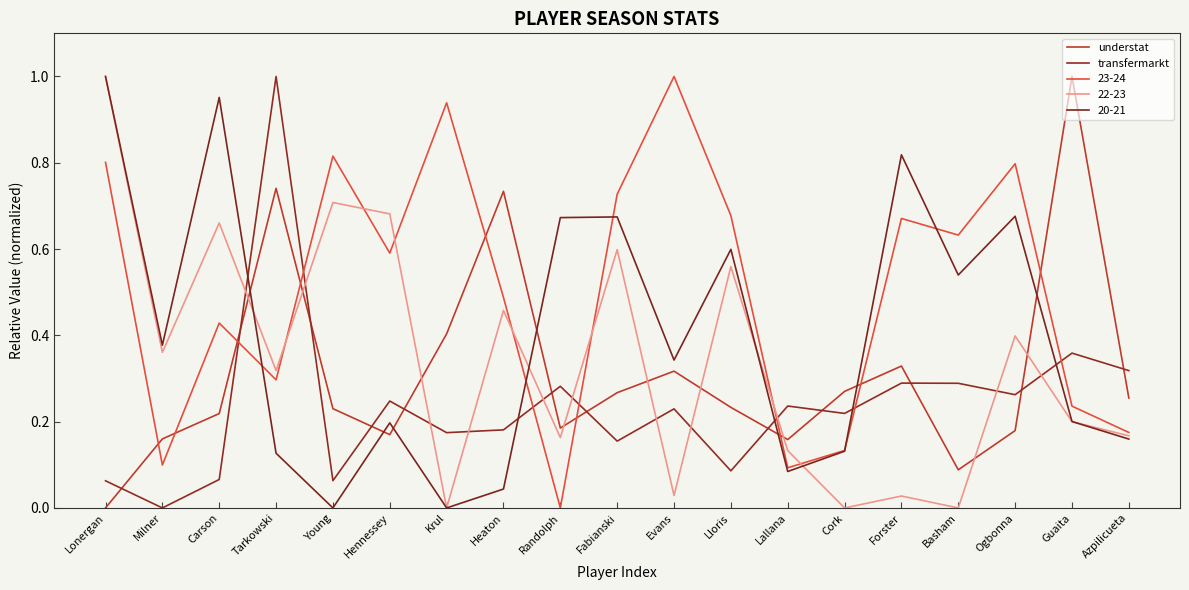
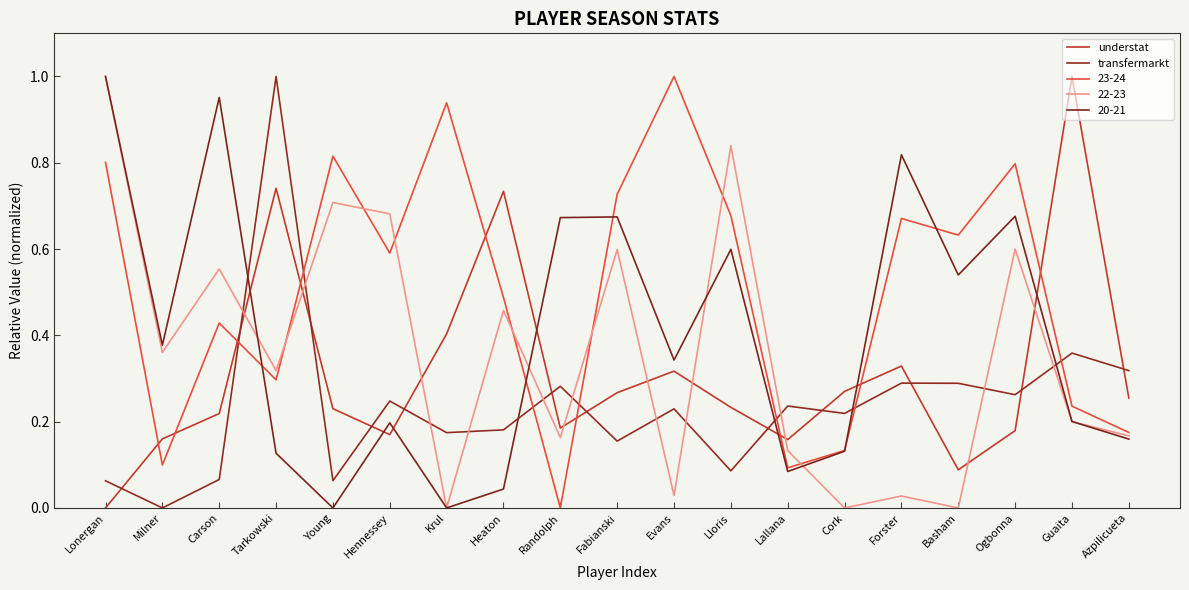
  {
    "22-23": {
      "Milner": 0.36,
-     "Carson": 0.66,
+     "Carson": 0.55,
      "Tarkowski": 0.32,
      "Young": 0.71,
      "Hennessey": 0.68,
      "Heaton": 0.46,
      "Randolph": 0.16,
      "Fabianski": 0.60,
      "Evans": 0.03,
-     "Lloris": 0.56,
+     "Lloris": 0.84,
      "Lallana": 0.13,
      "Cork": 0.00,
      "Forster": 0.03,
      "Basham": 0.00,
-     "Ogbonna": 0.40,
+     "Ogbonna": 0.60,
      "Azpilicueta": 0.17
    }
  }
